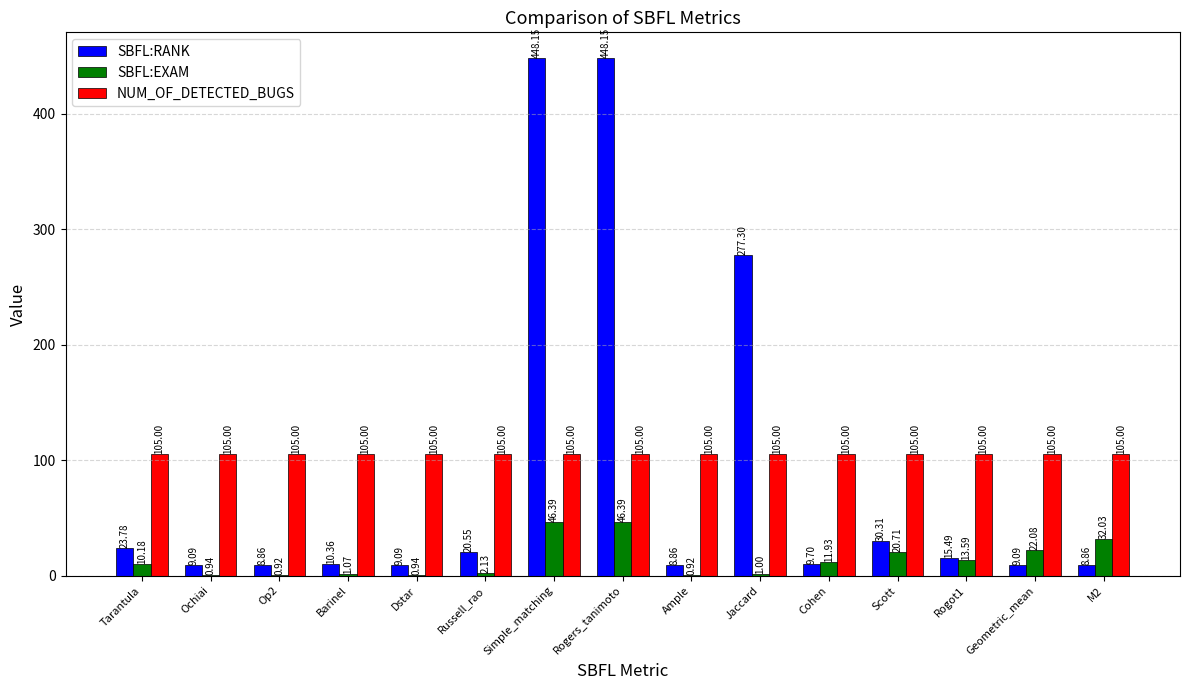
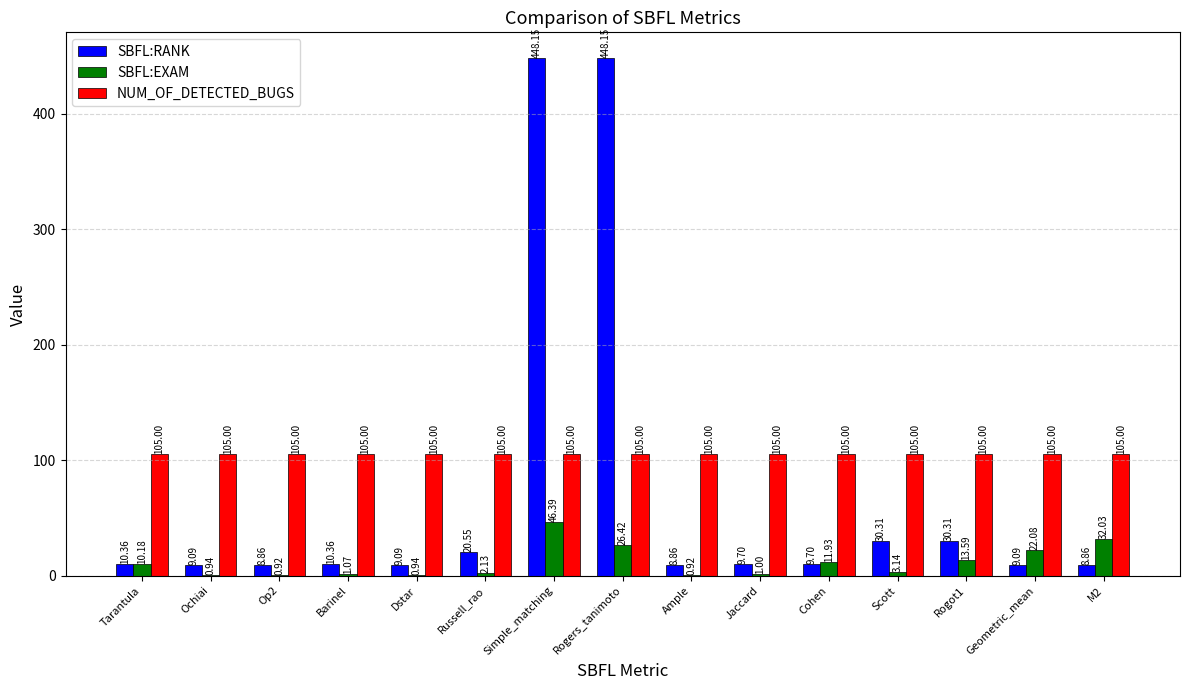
  {
    "SBFL:RANK": {
-     "Tarantula": 23.78,
+     "Tarantula": 10.36,
      "Ochiai": 9.09,
      "Op2": 8.86,
      "Barinel": 10.36,
      "Dstar": 9.09,
      "Russell_rao": 20.55,
      "Simple_matching": 448.15,
      "Rogers_tanimoto": 448.15,
      "Ample": 8.86,
-     "Jaccard": 277.30,
+     "Jaccard": 9.70,
      "Cohen": 9.70,
      "Scott": 30.31,
-     "Rogot1": 15.49,
+     "Rogot1": 30.31,
      "Geometric_mean": 9.09,
      "M2": 8.86
    },
    "SBFL:EXAM": {
      "Tarantula": 10.18,
      "Ochiai": 0.94,
      "Op2": 0.92,
      "Barinel": 1.07,
      "Dstar": 0.94,
      "Russell_rao": 2.13,
      "Simple_matching": 46.39,
-     "Rogers_tanimoto": 46.39,
+     "Rogers_tanimoto": 26.42,
      "Ample": 0.92,
      "Jaccard": 1.00,
      "Cohen": 11.93,
-     "Scott": 20.71,
+     "Scott": 3.14,
      "Rogot1": 13.59,
      "Geometric_mean": 22.08,
      "M2": 32.03
    },
    "NUM_OF_DETECTED_BUGS": {
      "Tarantula": 105.00,
      "Ochiai": 105.00,
      "Op2": 105.00,
      "Barinel": 105.00,
      "Dstar": 105.00,
      "Russell_rao": 105.00,
      "Simple_matching": 105.00,
      "Rogers_tanimoto": 105.00,
      "Ample": 105.00,
      "Jaccard": 105.00,
      "Cohen": 105.00,
      "Scott": 105.00,
      "Rogot1": 105.00,
      "Geometric_mean": 105.00,
      "M2": 105.00
    }
  }
